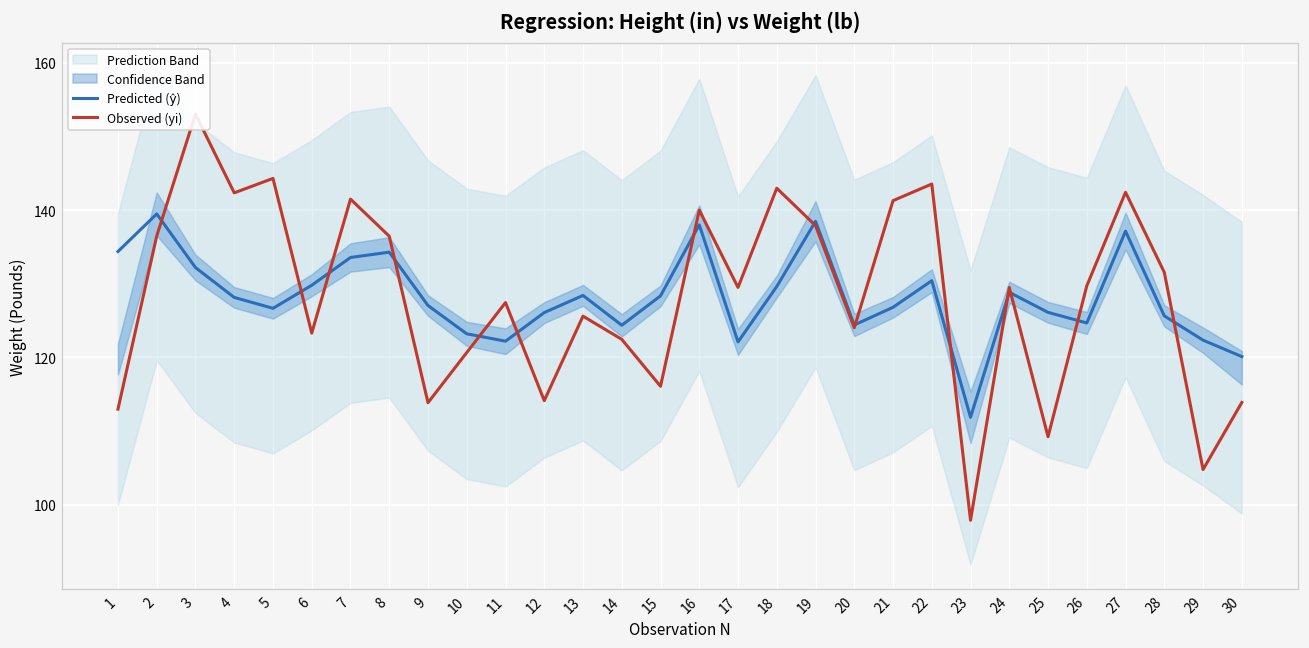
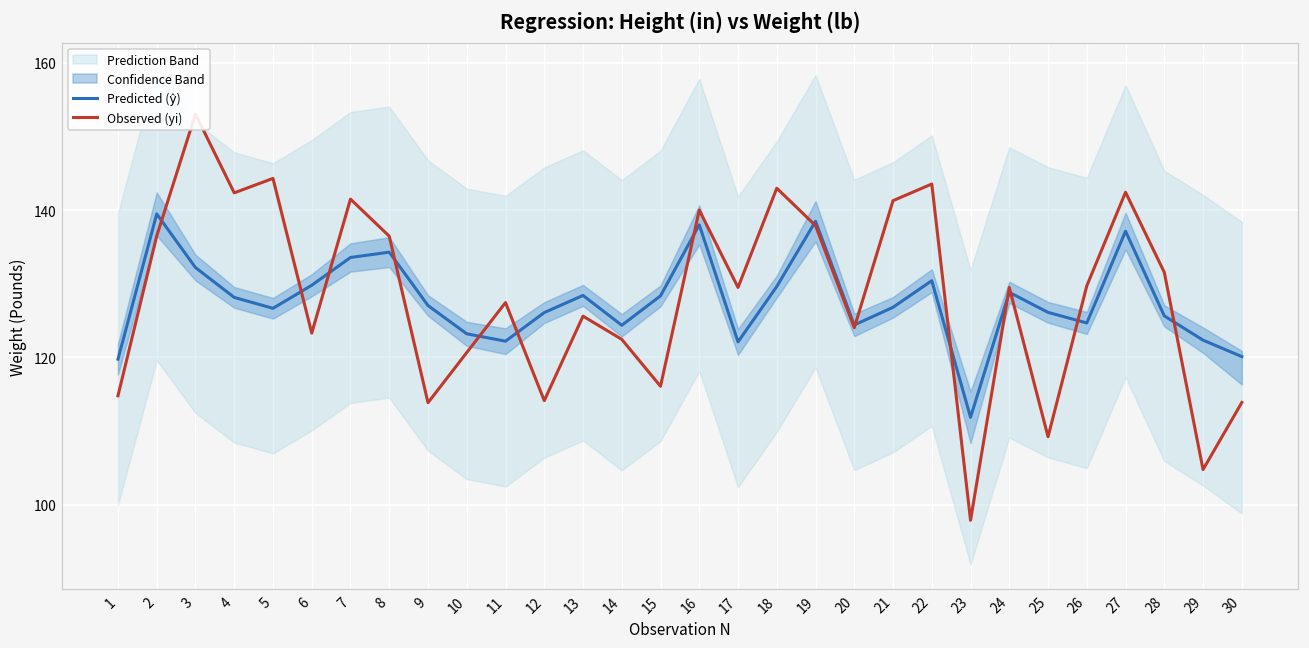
  {
    "Predicted (ŷ)": {
-     "1": 134,
+     "1": 120,
      "2": 139,
      "3": 132,
      "4": 128,
      "5": 127,
      "6": 130,
      "7": 134,
      "8": 134,
      "9": 127,
      "10": 123,
      "11": 122,
      "12": 126,
      "13": 128,
      "14": 124,
      "15": 128,
      "16": 138,
      "17": 122,
      "18": 130,
      "19": 138,
      "21": 127,
      "22": 130,
      "23": 112,
      "24": 129,
      "25": 126,
      "26": 125,
      "27": 137,
      "28": 126,
      "29": 122,
      "30": 120
    },
    "Observed (yi)": {
-     "1": 113,
+     "1": 115,
      "2": 136,
      "4": 142,
      "5": 144,
      "6": 123,
      "7": 141,
      "9": 114,
      "10": 121,
      "11": 127,
      "12": 114,
      "13": 126,
      "14": 122,
      "15": 116,
      "16": 140,
      "17": 130,
      "18": 143,
      "19": 138,
      "21": 141,
      "22": 144,
      "23": 98,
      "24": 130,
      "25": 109,
      "26": 130,
      "27": 142,
      "28": 132,
      "29": 105,
      "30": 114
    }
  }
